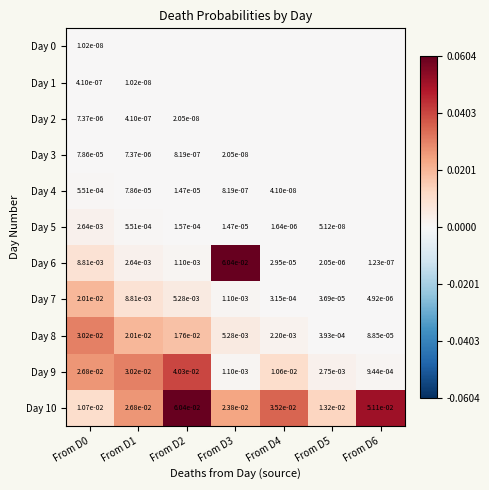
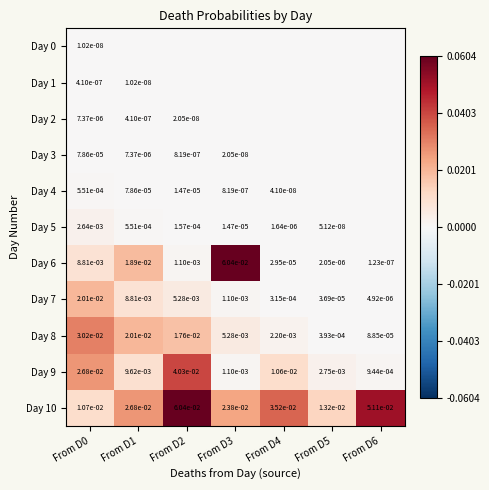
  {
    "Day 0": {
      "From D0": "1.02e-08"
    },
    "Day 1": {
      "From D0": "4.10e-07",
      "From D1": "1.02e-08"
    },
    "Day 2": {
      "From D0": "7.37e-06",
      "From D1": "4.10e-07",
      "From D2": "2.05e-08"
    },
    "Day 3": {
      "From D0": "7.86e-05",
      "From D1": "7.37e-06",
      "From D2": "8.19e-07",
      "From D3": "2.05e-08"
    },
    "Day 4": {
      "From D0": "5.51e-04",
      "From D1": "7.86e-05",
      "From D2": "1.47e-05",
      "From D3": "8.19e-07",
      "From D4": "4.10e-08"
    },
    "Day 5": {
      "From D0": "2.64e-03",
      "From D1": "5.51e-04",
      "From D2": "1.57e-04",
      "From D3": "1.47e-05",
      "From D4": "1.64e-06",
      "From D5": "5.12e-08"
    },
    "Day 6": {
      "From D0": "8.81e-03",
-     "From D1": "2.64e-03",
+     "From D1": "1.89e-02",
      "From D2": "1.10e-03",
      "From D3": "6.04e-02",
      "From D4": "2.95e-05",
      "From D5": "2.05e-06",
      "From D6": "1.23e-07"
    },
    "Day 7": {
      "From D0": "2.01e-02",
      "From D1": "8.81e-03",
      "From D2": "5.28e-03",
      "From D3": "1.10e-03",
      "From D4": "3.15e-04",
      "From D5": "3.69e-05",
      "From D6": "4.92e-06"
    },
    "Day 8": {
      "From D0": "3.02e-02",
      "From D1": "2.01e-02",
      "From D2": "1.76e-02",
      "From D3": "5.28e-03",
      "From D4": "2.20e-03",
      "From D5": "3.93e-04",
      "From D6": "8.85e-05"
    },
    "Day 9": {
      "From D0": "2.68e-02",
-     "From D1": "3.02e-02",
+     "From D1": "9.62e-03",
      "From D2": "4.03e-02",
      "From D3": "1.10e-03",
      "From D4": "1.06e-02",
      "From D5": "2.75e-03",
      "From D6": "9.44e-04"
    },
    "Day 10": {
      "From D0": "1.07e-02",
      "From D1": "2.68e-02",
      "From D2": "6.04e-02",
      "From D3": "2.38e-02",
      "From D4": "3.52e-02",
      "From D5": "1.32e-02",
      "From D6": "5.11e-02"
    }
  }
